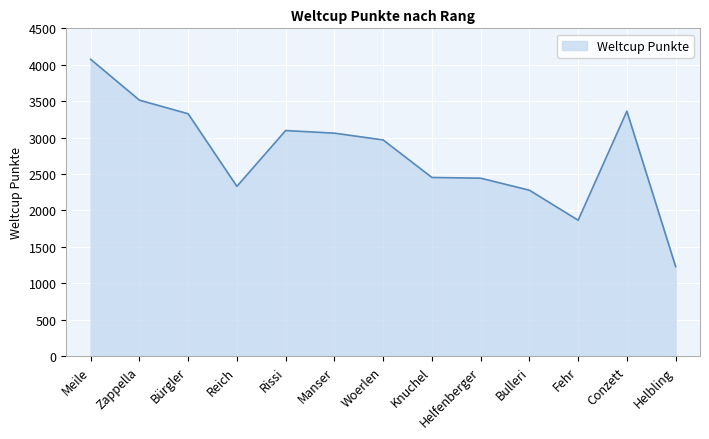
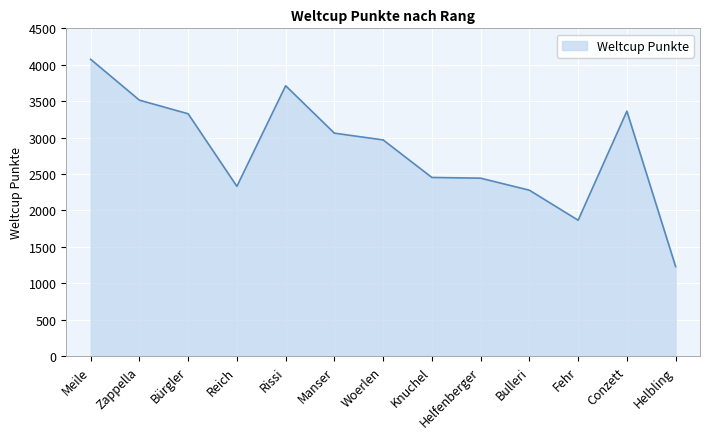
  {
    "Meile": 4100,
    "Zappella": 3500,
    "Bürgler": 3300,
    "Reich": 2300,
-   "Rissi": 3100,
+   "Rissi": 3700,
    "Manser": 3100,
    "Woerlen": 3000,
    "Knuchel": 2500,
    "Helfenberger": 2400,
    "Bulleri": 2300,
    "Fehr": 1900,
    "Conzett": 3400,
    "Helbling": 1200
  }
